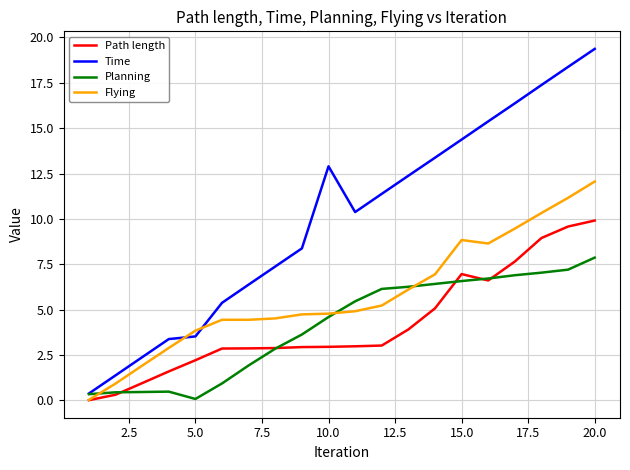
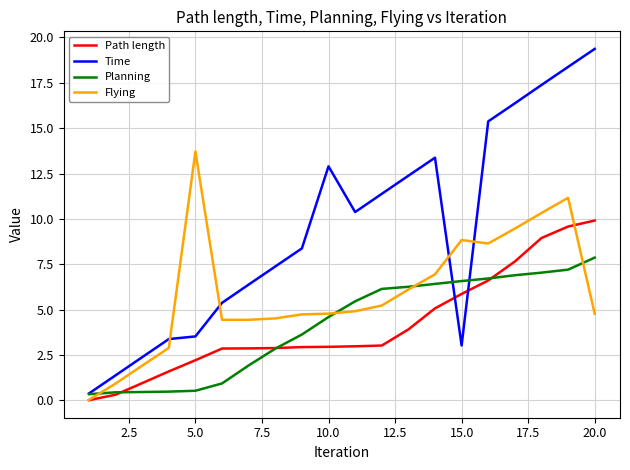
  {
    "Path length": {
      "5.0": 2.2,
      "10.0": 2.9,
-     "15.0": 7.0,
+     "15.0": 5.9,
      "20.0": 9.9
    },
    "Time": {
      "5.0": 3.5,
      "10.0": 12.9,
-     "15.0": 14.4,
+     "15.0": 3.0,
      "20.0": 19.4
    },
    "Planning": {
-     "5.0": 0.1,
+     "5.0": 0.5,
      "10.0": 4.6,
      "15.0": 6.6,
      "20.0": 7.9
    },
    "Flying": {
-     "5.0": 3.8,
+     "5.0": 13.7,
      "10.0": 4.8,
      "15.0": 8.8,
-     "20.0": 12.1
+     "20.0": 4.8
    }
  }
